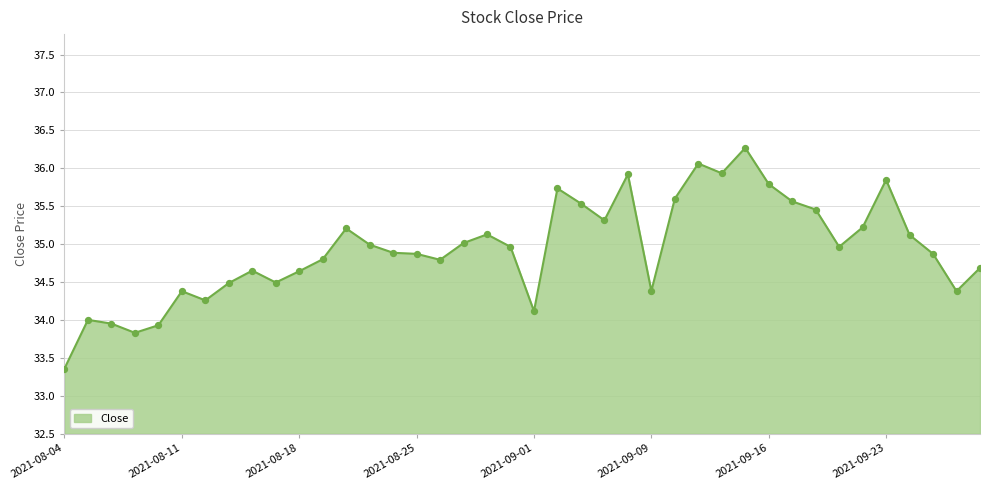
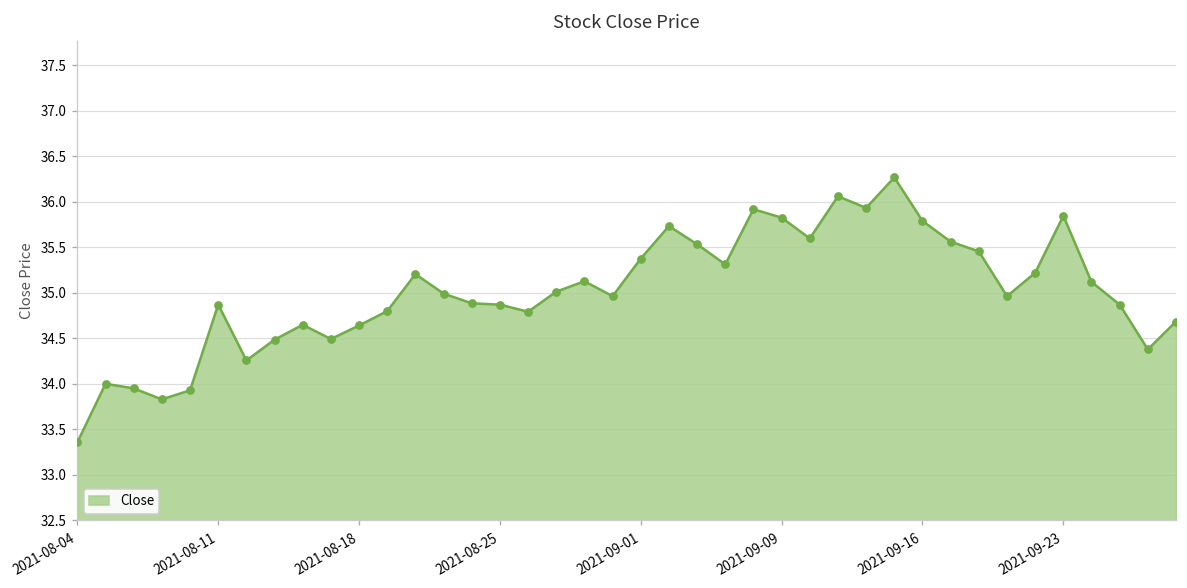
  {
    "2021-08-04": 33.4,
-   "2021-08-11": 34.4,
+   "2021-08-11": 34.9,
    "2021-08-18": 34.6,
    "2021-08-25": 34.9,
-   "2021-09-01": 34.1,
-   "2021-09-09": 34.4,
+   "2021-09-01": 35.4,
+   "2021-09-09": 35.8,
    "2021-09-16": 35.8,
    "2021-09-23": 35.8
  }
